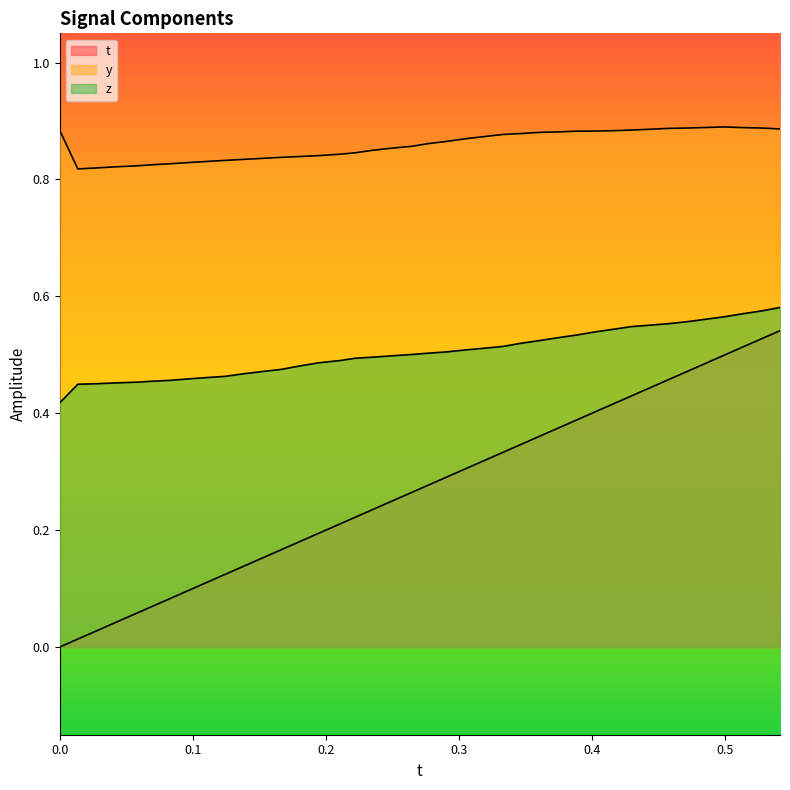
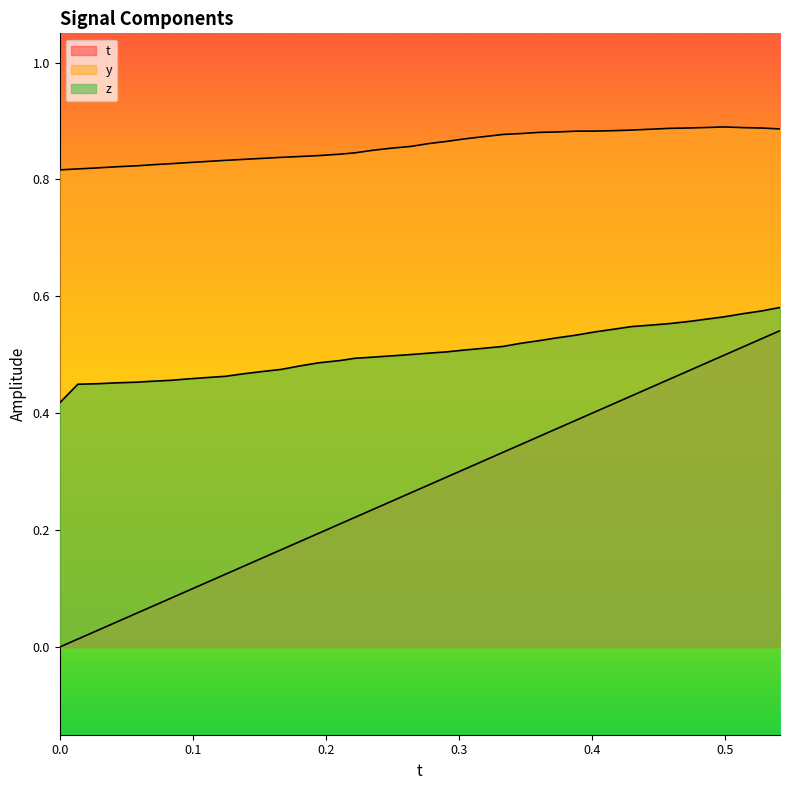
  {
    "t": {
      "0.0": 0.00
    },
    "y": {
-     "0.0": 0.88
+     "0.0": 0.82
    },
    "z": {
      "0.0": 0.42
    }
  }
